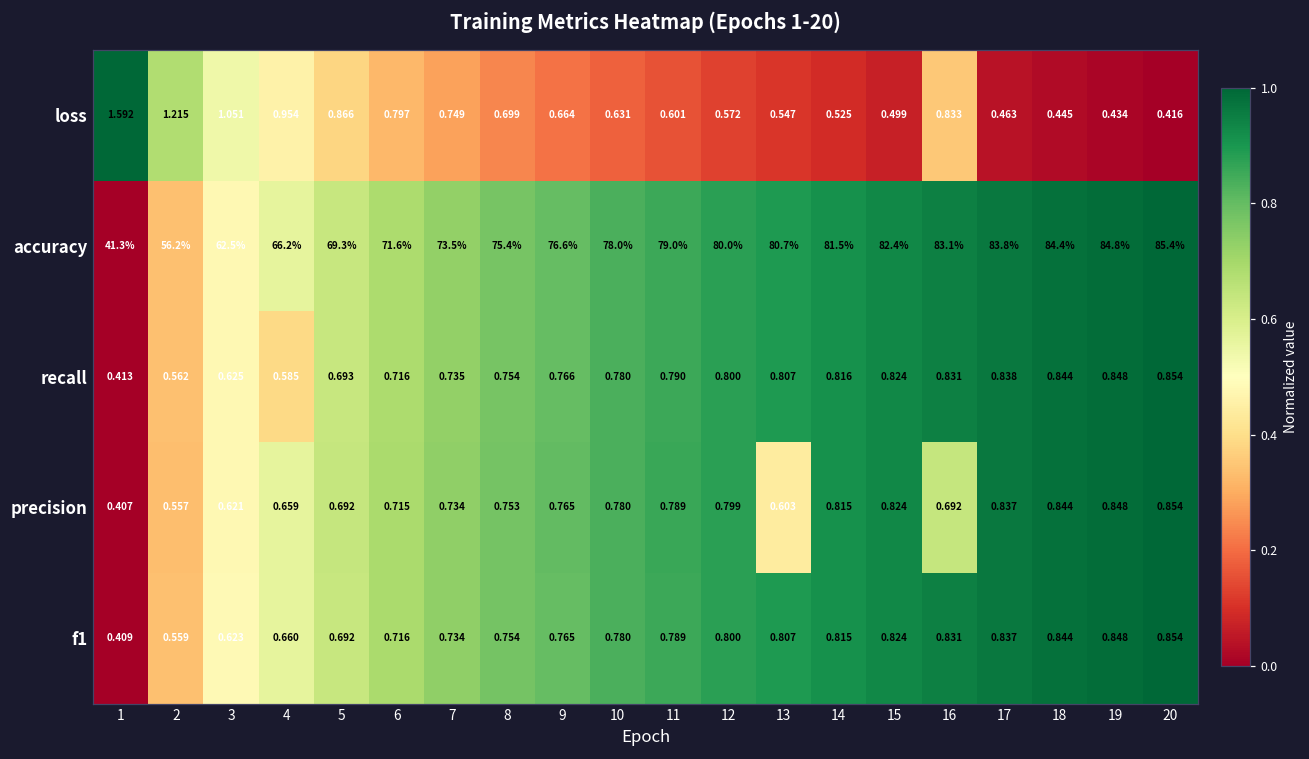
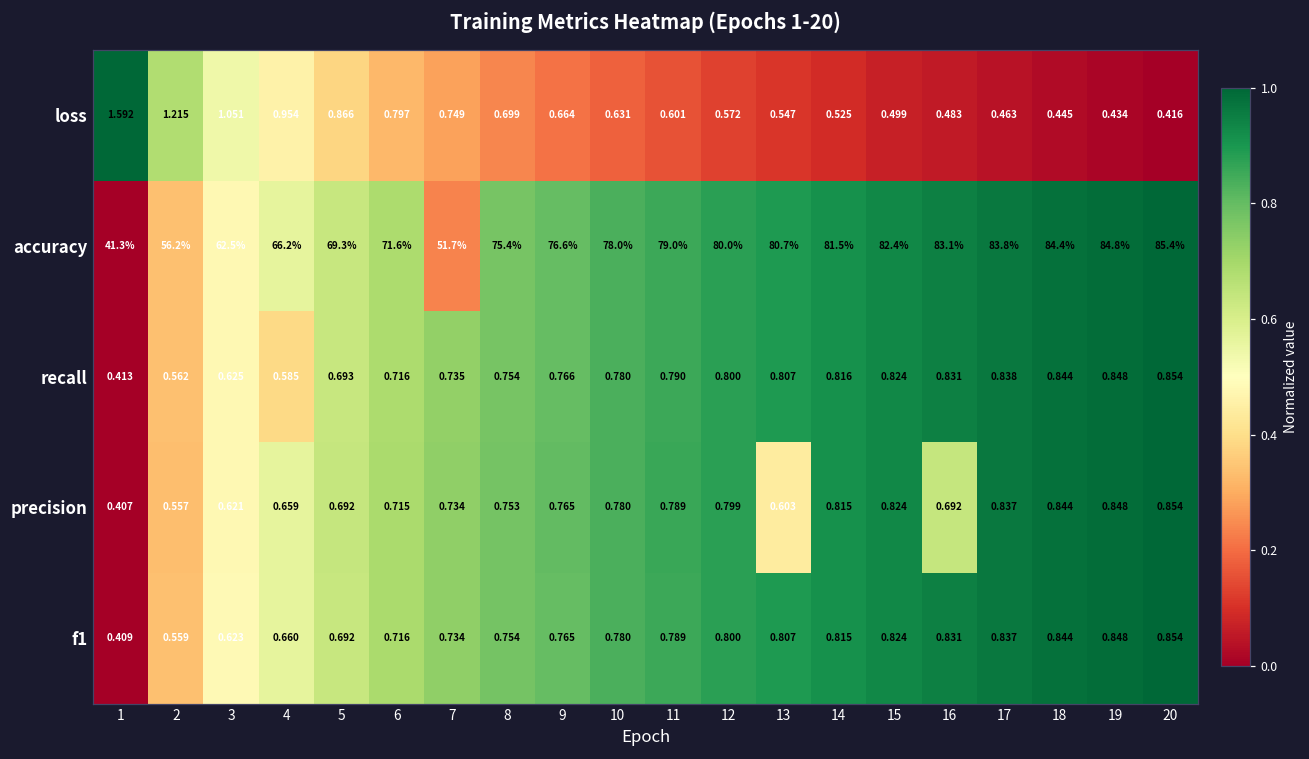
  {
    "loss": {
      "1": "1.592",
      "2": "1.215",
      "3": "1.051",
      "4": "0.954",
      "5": "0.866",
      "6": "0.797",
      "7": "0.749",
      "8": "0.699",
      "9": "0.664",
      "10": "0.631",
      "11": "0.601",
      "12": "0.572",
      "13": "0.547",
      "14": "0.525",
      "15": "0.499",
-     "16": "0.833",
+     "16": "0.483",
      "17": "0.463",
      "18": "0.445",
      "19": "0.434",
      "20": "0.416"
    },
    "accuracy": {
      "1": "41.3%",
      "2": "56.2%",
      "3": "62.5%",
      "4": "66.2%",
      "5": "69.3%",
      "6": "71.6%",
-     "7": "73.5%",
+     "7": "51.7%",
      "8": "75.4%",
      "9": "76.6%",
      "10": "78.0%",
      "11": "79.0%",
      "12": "80.0%",
      "13": "80.7%",
      "14": "81.5%",
      "15": "82.4%",
      "16": "83.1%",
      "17": "83.8%",
      "18": "84.4%",
      "19": "84.8%",
      "20": "85.4%"
    },
    "recall": {
      "1": "0.413",
      "2": "0.562",
      "3": "0.625",
      "4": "0.585",
      "5": "0.693",
      "6": "0.716",
      "7": "0.735",
      "8": "0.754",
      "9": "0.766",
      "10": "0.780",
      "11": "0.790",
      "12": "0.800",
      "13": "0.807",
      "14": "0.816",
      "15": "0.824",
      "16": "0.831",
      "17": "0.838",
      "18": "0.844",
      "19": "0.848",
      "20": "0.854"
    },
    "precision": {
      "1": "0.407",
      "2": "0.557",
      "3": "0.621",
      "4": "0.659",
      "5": "0.692",
      "6": "0.715",
      "7": "0.734",
      "8": "0.753",
      "9": "0.765",
      "10": "0.780",
      "11": "0.789",
      "12": "0.799",
      "13": "0.603",
      "14": "0.815",
      "15": "0.824",
      "16": "0.692",
      "17": "0.837",
      "18": "0.844",
      "19": "0.848",
      "20": "0.854"
    },
    "f1": {
      "1": "0.409",
      "2": "0.559",
      "3": "0.623",
      "4": "0.660",
      "5": "0.692",
      "6": "0.716",
      "7": "0.734",
      "8": "0.754",
      "9": "0.765",
      "10": "0.780",
      "11": "0.789",
      "12": "0.800",
      "13": "0.807",
      "14": "0.815",
      "15": "0.824",
      "16": "0.831",
      "17": "0.837",
      "18": "0.844",
      "19": "0.848",
      "20": "0.854"
    }
  }
